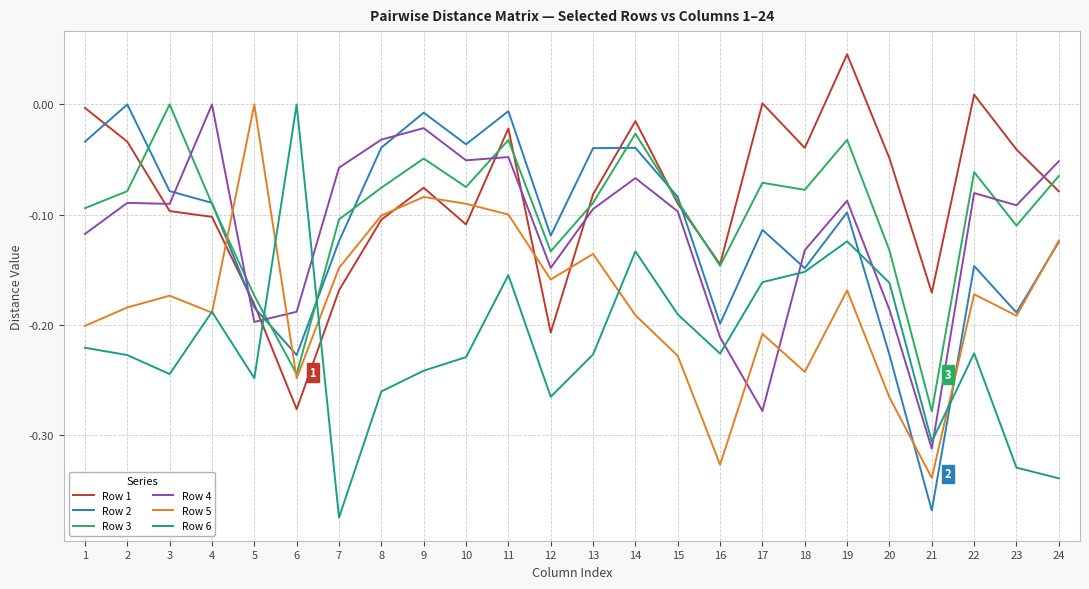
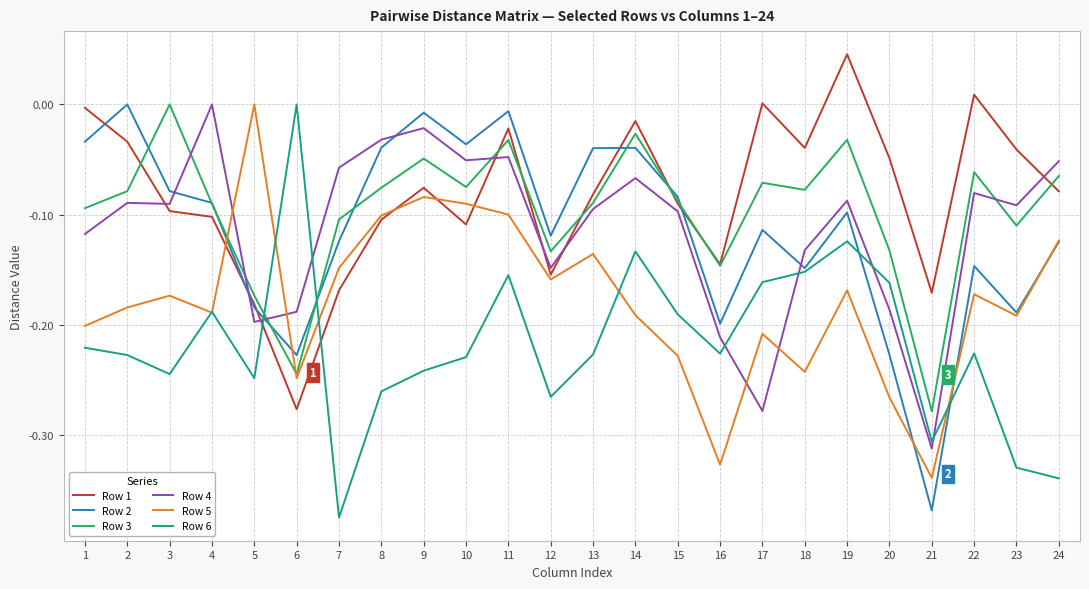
  {
    "Row 1": {
      "1": -0.003,
      "2": -0.034,
      "3": -0.097,
      "4": -0.102,
      "5": -0.181,
      "6": -0.276,
      "7": -0.169,
      "8": -0.105,
      "9": -0.076,
      "10": -0.109,
      "11": -0.022,
-     "12": -0.207,
+     "12": -0.154,
      "13": -0.081,
      "14": -0.015,
      "17": 0.001,
      "18": -0.039,
      "19": 0.046,
      "20": -0.049,
      "21": -0.171,
      "22": 0.009,
      "23": -0.041,
      "24": -0.079
    },
    "Row 2": {
      "1": -0.034,
      "2": 0.000,
      "3": -0.079,
      "5": -0.184,
      "6": -0.227,
      "7": -0.124,
      "8": -0.039,
      "9": -0.007,
      "10": -0.036,
      "11": -0.006,
      "12": -0.119,
      "13": -0.040,
      "14": -0.039,
      "15": -0.084,
      "16": -0.199,
      "17": -0.114,
      "18": -0.148,
      "19": -0.098,
      "20": -0.227,
      "21": -0.368,
      "22": -0.146,
      "23": -0.189
    },
    "Row 4": {
      "1": -0.117,
      "2": -0.089,
      "3": -0.090,
      "4": 0.000,
      "5": -0.197,
      "6": -0.188,
      "7": -0.057,
      "8": -0.032,
      "9": -0.021,
      "10": -0.051,
      "11": -0.048,
      "12": -0.148,
      "13": -0.095,
      "14": -0.067,
      "15": -0.097,
      "16": -0.211,
      "17": -0.278,
      "18": -0.132,
      "19": -0.087,
      "20": -0.186,
      "21": -0.312,
      "22": -0.080,
      "23": -0.091,
      "24": -0.051
    },
    "Row 5": {
      "1": -0.201,
      "2": -0.184,
      "3": -0.173,
      "5": 0.000,
      "7": -0.148,
      "8": -0.101,
      "9": -0.084,
      "10": -0.090,
      "11": -0.100,
      "12": -0.159,
      "13": -0.136,
      "14": -0.191,
      "15": -0.228,
      "16": -0.327,
      "17": -0.208,
      "18": -0.242,
      "19": -0.169,
      "20": -0.266,
      "22": -0.172,
      "23": -0.192
    }
  }
